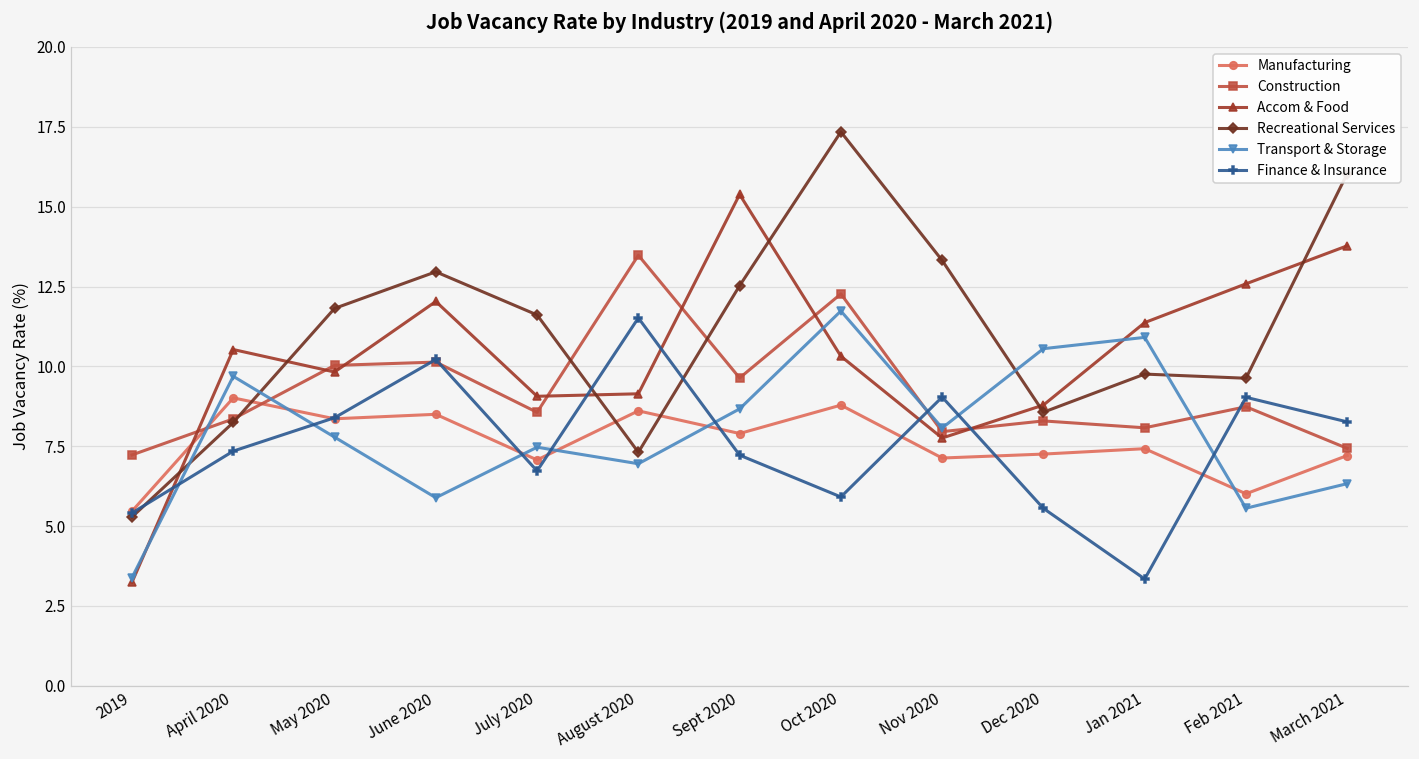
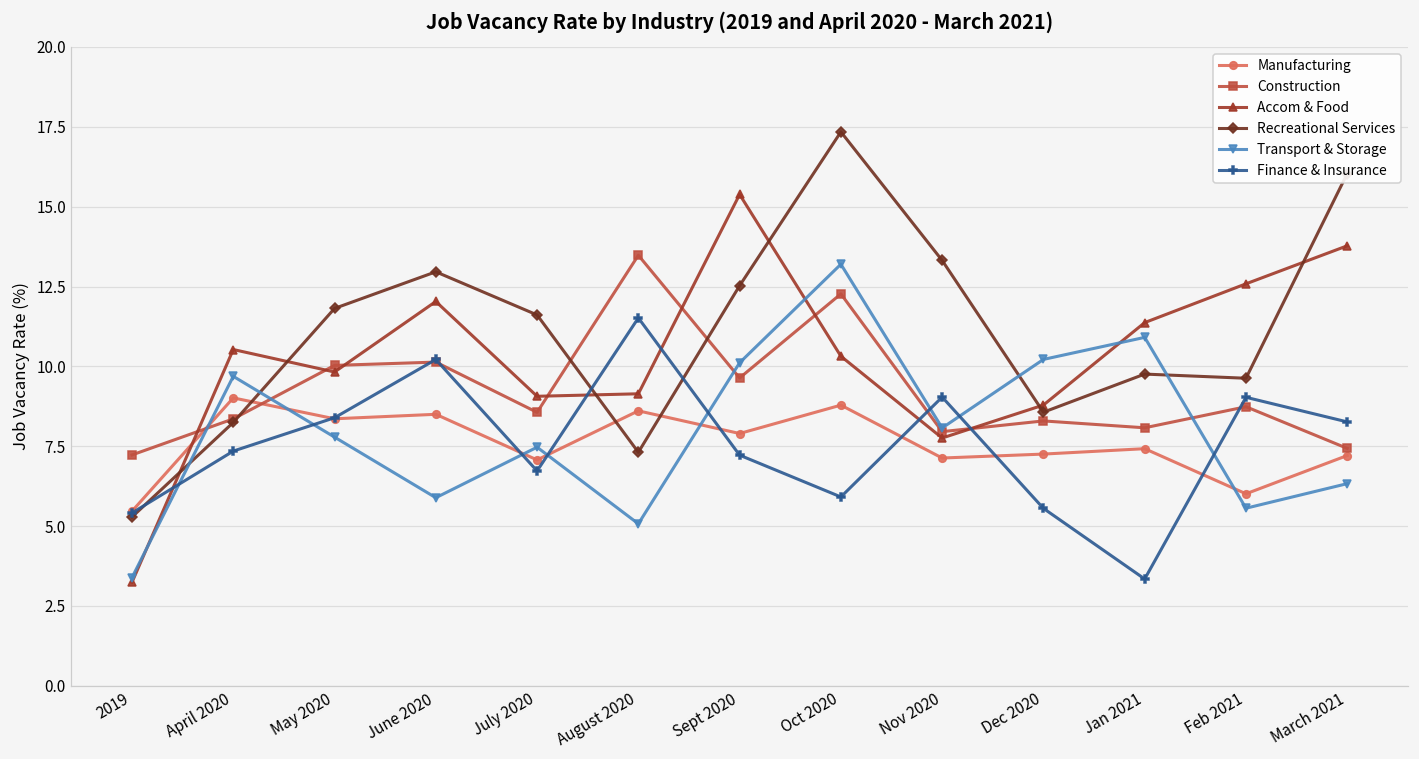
  {
    "Transport & Storage": {
      "2019": 3.4,
      "April 2020": 9.7,
      "May 2020": 7.8,
      "June 2020": 5.9,
      "July 2020": 7.5,
-     "August 2020": 7.0,
-     "Sept 2020": 8.7,
-     "Oct 2020": 11.7,
+     "August 2020": 5.1,
+     "Sept 2020": 10.1,
+     "Oct 2020": 13.2,
      "Nov 2020": 8.1,
-     "Dec 2020": 10.6,
+     "Dec 2020": 10.2,
      "Jan 2021": 10.9,
      "Feb 2021": 5.6,
      "March 2021": 6.3
    },
    "Finance & Insurance": {
      "April 2020": 7.3,
      "July 2020": 6.7,
      "August 2020": 11.5,
      "Sept 2020": 7.2,
      "Oct 2020": 5.9,
      "Nov 2020": 9.0,
      "Dec 2020": 5.6,
      "Jan 2021": 3.3,
      "Feb 2021": 9.0,
      "March 2021": 8.3
    }
  }
